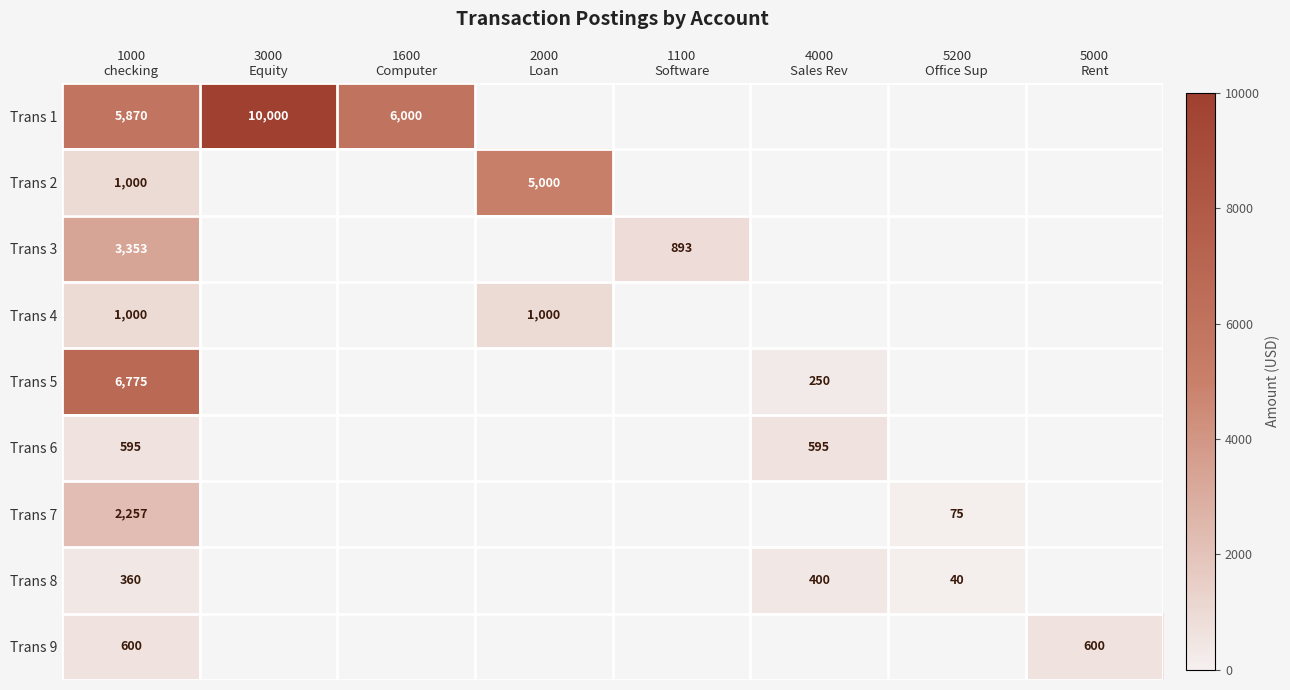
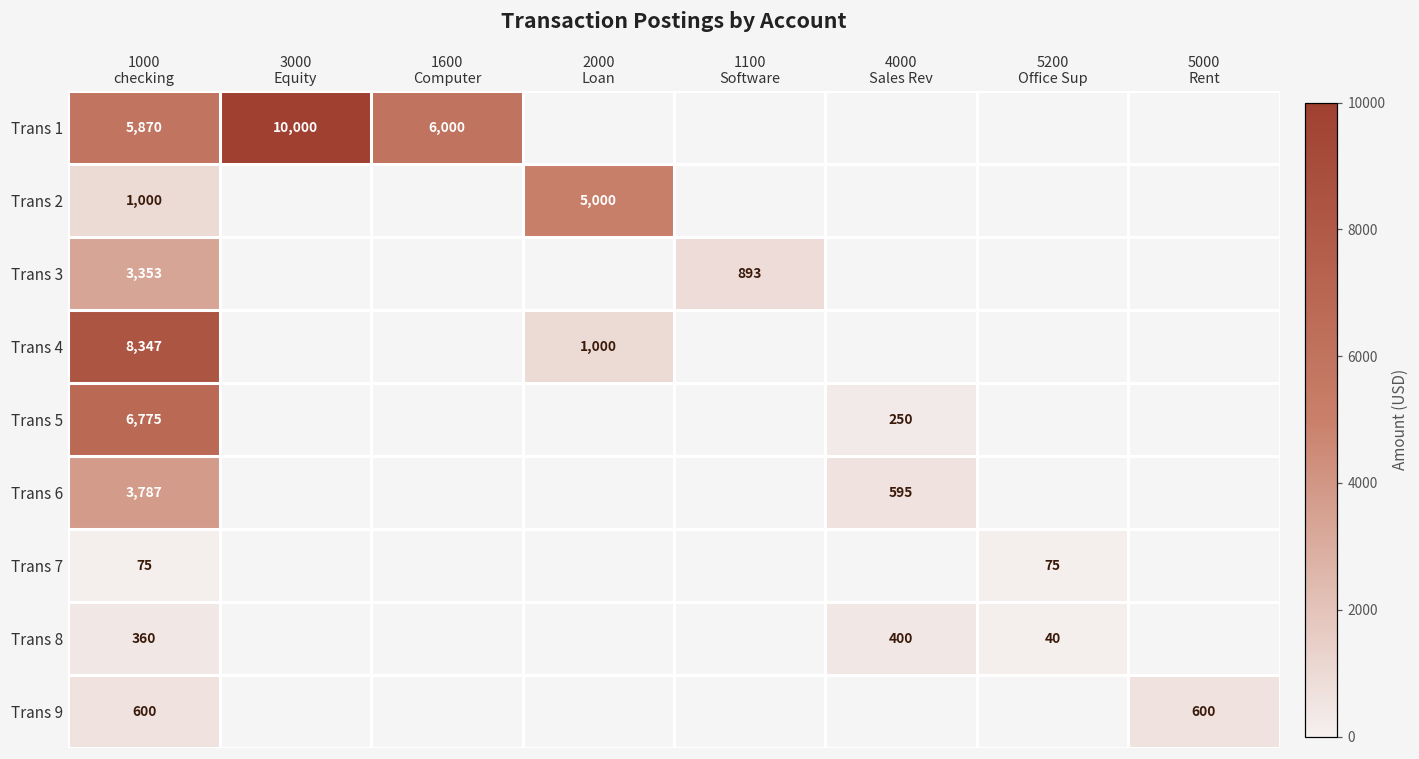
  {
    "Trans 1": {
      "1000 checking": "5,870",
      "3000 Equity": "10,000",
      "1600 Computer": "6,000"
    },
    "Trans 2": {
      "1000 checking": "1,000",
      "2000 Loan": "5,000"
    },
    "Trans 3": {
      "1000 checking": "3,353",
      "1100 Software": "893"
    },
    "Trans 4": {
-     "1000 checking": "1,000",
+     "1000 checking": "8,347",
      "2000 Loan": "1,000"
    },
    "Trans 5": {
      "1000 checking": "6,775",
      "4000 Sales Rev": "250"
    },
    "Trans 6": {
-     "1000 checking": "595",
+     "1000 checking": "3,787",
      "4000 Sales Rev": "595"
    },
    "Trans 7": {
-     "1000 checking": "2,257",
+     "1000 checking": "75",
      "5200 Office Sup": "75"
    },
    "Trans 8": {
      "1000 checking": "360",
      "4000 Sales Rev": "400",
      "5200 Office Sup": "40"
    },
    "Trans 9": {
      "1000 checking": "600",
      "5000 Rent": "600"
    }
  }
